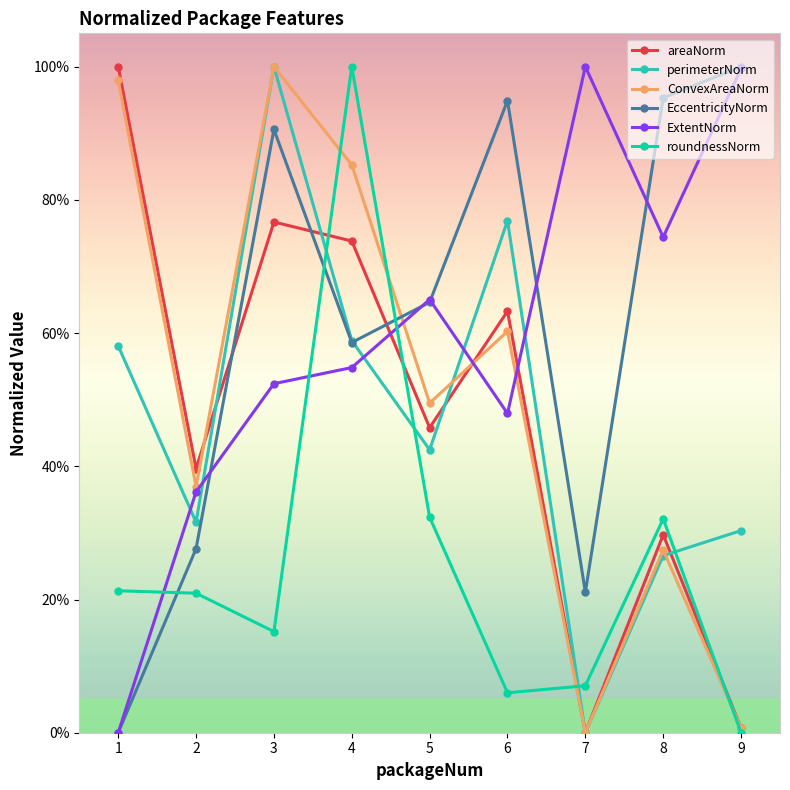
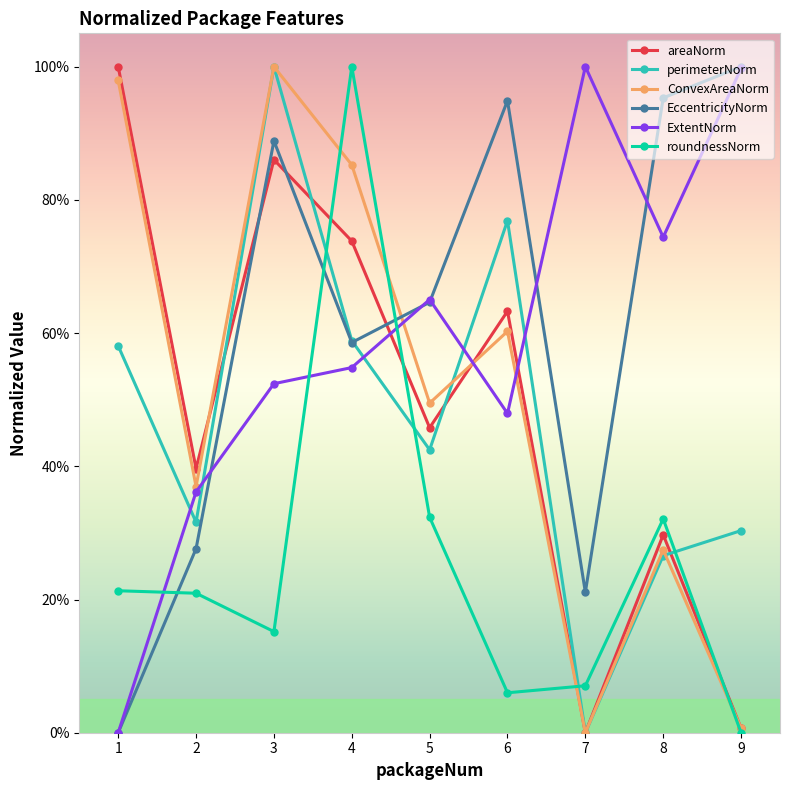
  {
    "areaNorm": {
      "1": "100%",
      "2": "40%",
-     "3": "77%",
+     "3": "86%",
      "4": "74%",
      "5": "46%",
      "6": "63%",
      "8": "30%"
    },
    "ConvexAreaNorm": {
      "1": "98%",
      "2": "37%",
      "4": "85%",
      "5": "49%",
      "6": "60%",
      "8": "27%"
    },
    "EccentricityNorm": {
      "2": "28%",
-     "3": "91%",
+     "3": "89%",
      "5": "65%",
      "6": "95%",
      "7": "21%"
    },
    "ExtentNorm": {
      "2": "36%",
      "3": "52%",
      "4": "55%",
      "5": "65%",
      "6": "48%",
      "7": "100%",
      "8": "74%"
    }
  }
